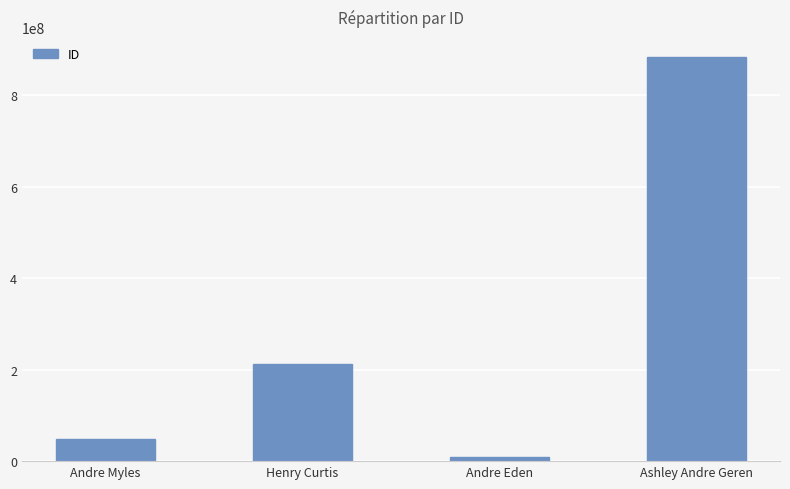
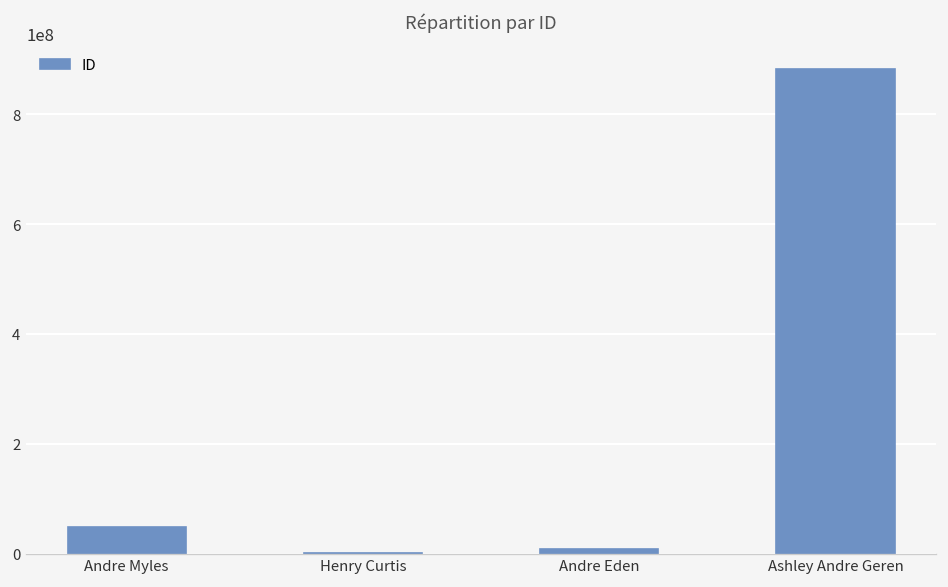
  {
    "Andre Myles": 50000000,
-   "Henry Curtis": 210000000,
+   "Henry Curtis": 0,
    "Andre Eden": 10000000,
    "Ashley Andre Geren": 880000000
  }
